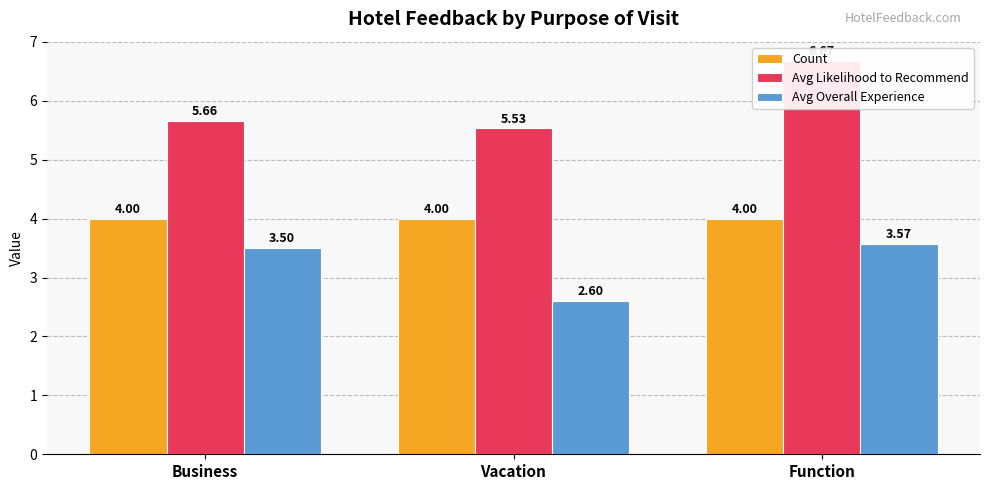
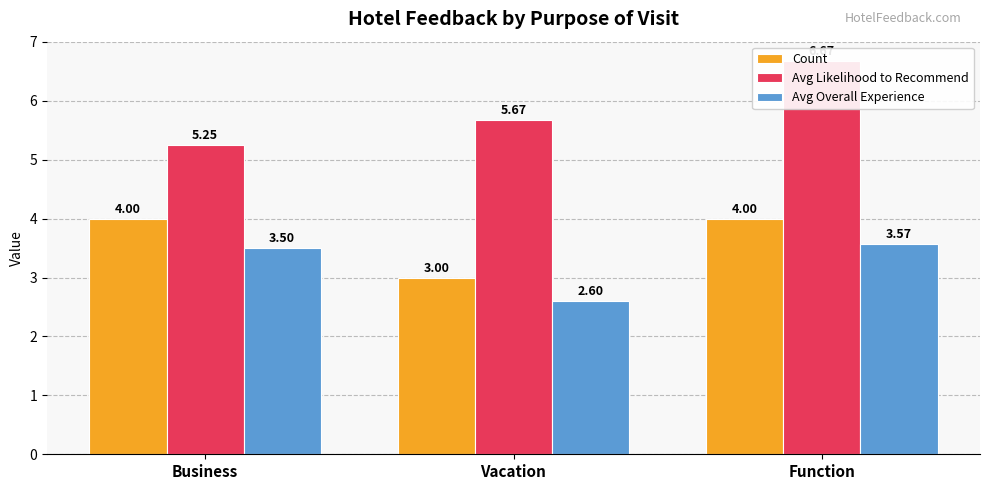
  {
    "Count": {
      "Business": 4.00,
-     "Vacation": 4.00,
+     "Vacation": 3.00,
      "Function": 4.00
    },
    "Avg Likelihood to Recommend": {
-     "Business": 5.66,
-     "Vacation": 5.53
+     "Business": 5.25,
+     "Vacation": 5.67
    },
    "Avg Overall Experience": {
      "Business": 3.50,
      "Vacation": 2.60,
      "Function": 3.57
    }
  }
